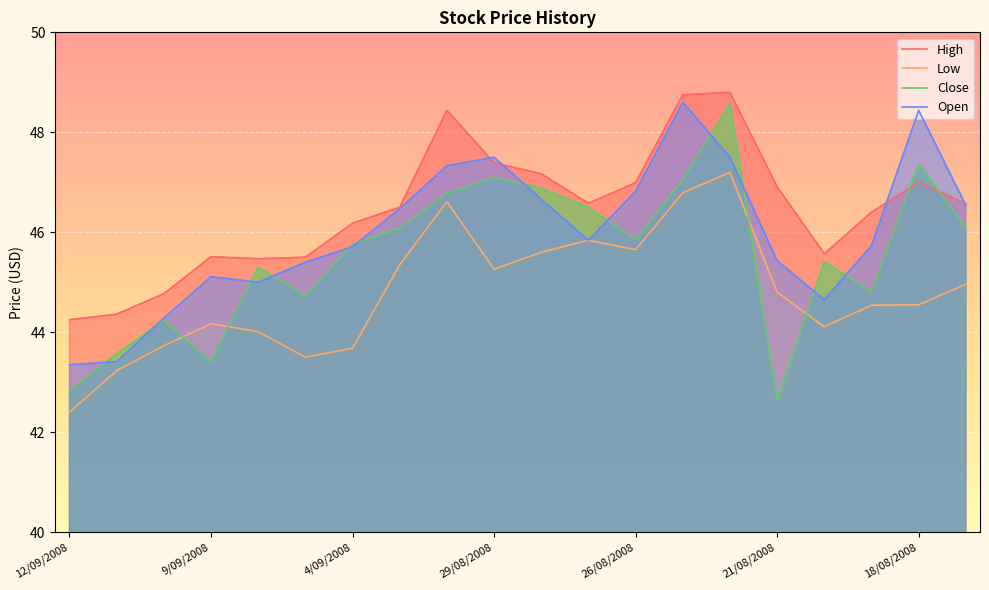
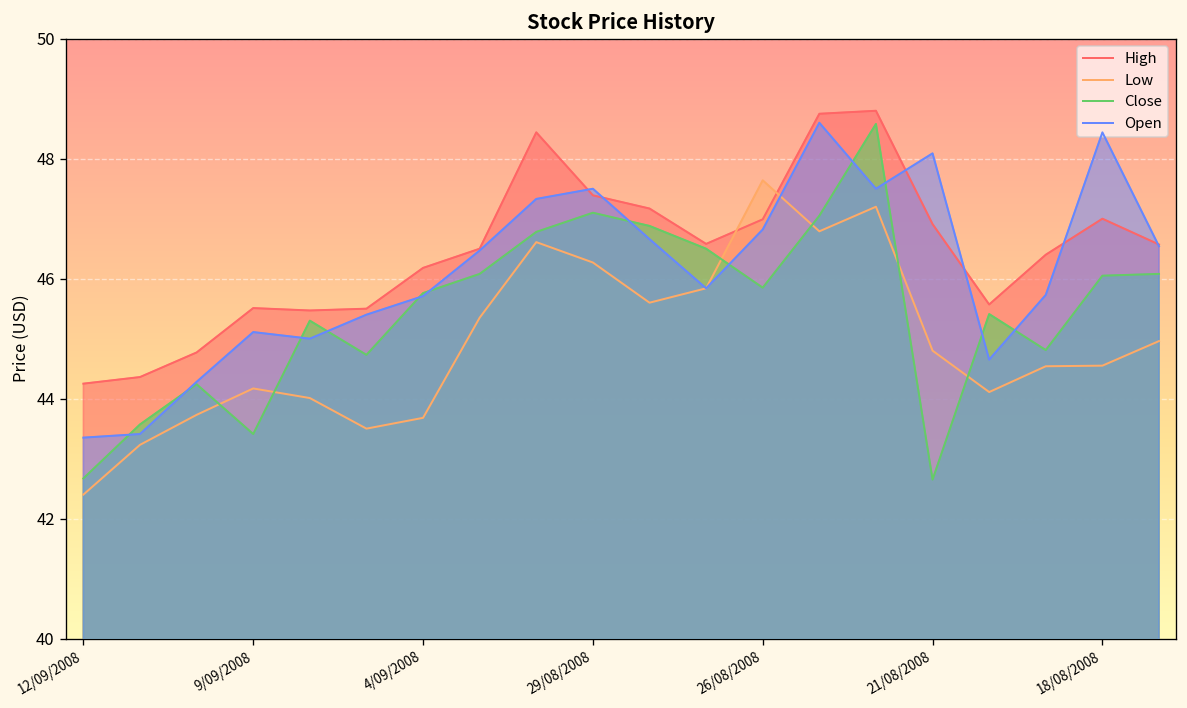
  {
    "High": {
      "12/09/2008": 44.3,
      "9/09/2008": 45.5,
      "4/09/2008": 46.2,
      "29/08/2008": 47.4,
      "26/08/2008": 47.0,
      "21/08/2008": 46.9,
      "18/08/2008": 47.0
    },
    "Low": {
      "12/09/2008": 42.4,
      "9/09/2008": 44.2,
      "4/09/2008": 43.7,
-     "29/08/2008": 45.3,
-     "26/08/2008": 45.7,
+     "29/08/2008": 46.3,
+     "26/08/2008": 47.6,
      "21/08/2008": 44.8,
      "18/08/2008": 44.6
    },
    "Close": {
-     "12/09/2008": 42.8,
+     "12/09/2008": 42.7,
      "9/09/2008": 43.4,
      "29/08/2008": 47.1,
      "26/08/2008": 45.9,
      "21/08/2008": 42.7,
-     "18/08/2008": 47.4
+     "18/08/2008": 46.1
    },
    "Open": {
      "12/09/2008": 43.4,
      "9/09/2008": 45.1,
      "29/08/2008": 47.5,
      "26/08/2008": 46.8,
-     "21/08/2008": 45.4
+     "21/08/2008": 48.1
    }
  }
